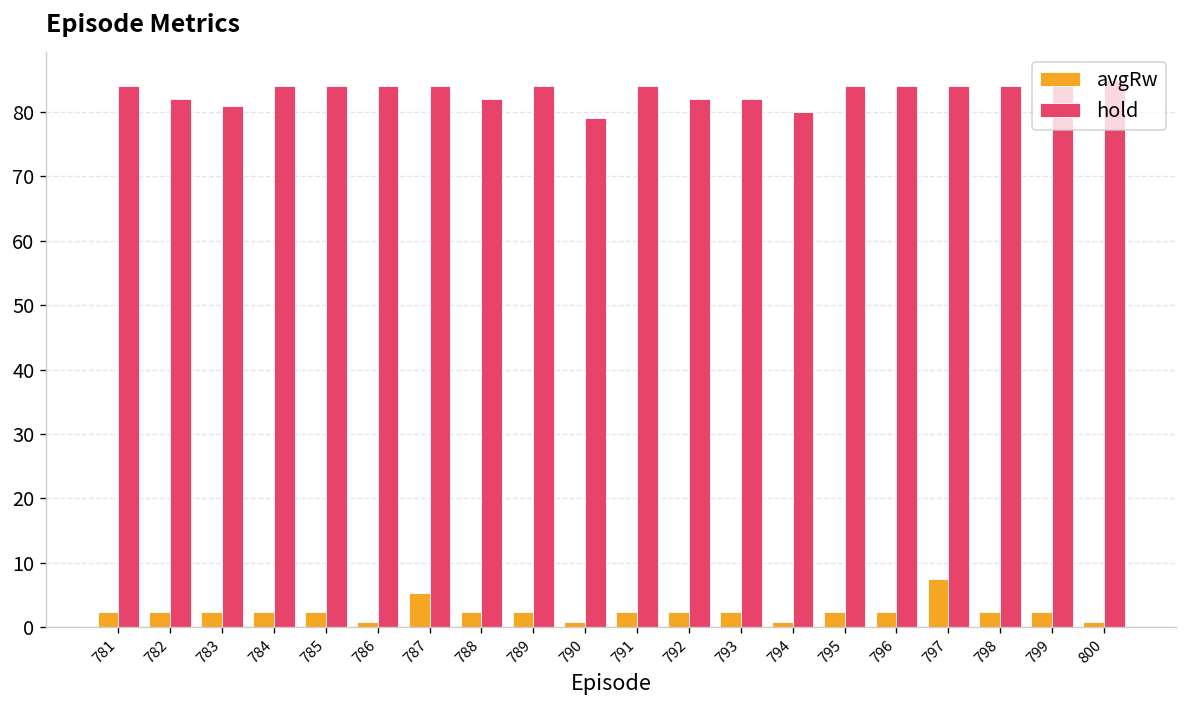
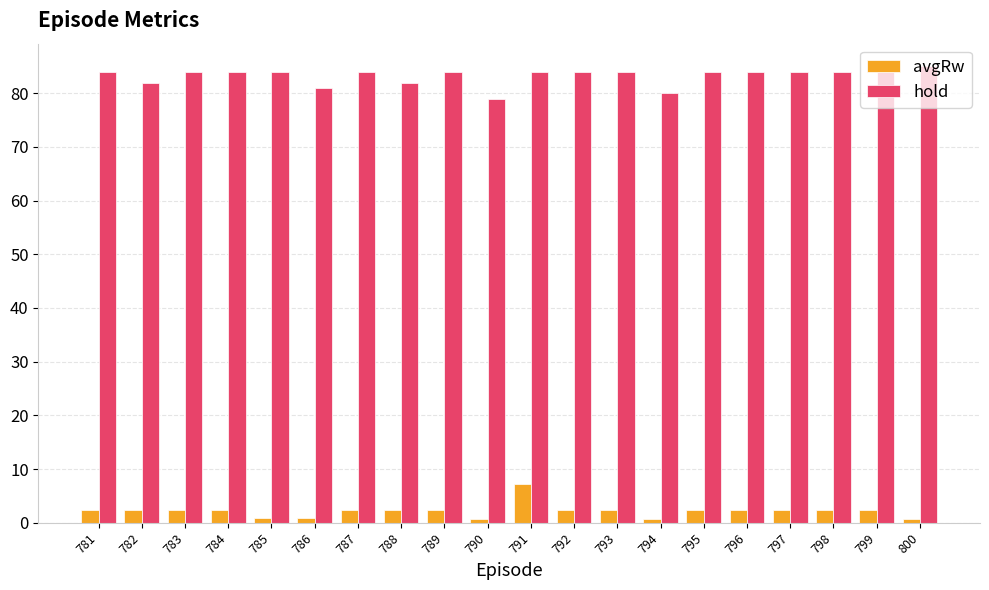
  {
    "avgRw": {
      "781": 2,
      "782": 2,
      "783": 2,
      "784": 2,
-     "785": 2,
+     "785": 1,
      "786": 1,
-     "787": 5,
+     "787": 2,
      "788": 2,
      "789": 2,
      "790": 1,
-     "791": 2,
+     "791": 7,
      "792": 2,
      "793": 2,
      "794": 1,
      "795": 2,
      "796": 2,
-     "797": 8,
+     "797": 2,
      "798": 2,
      "799": 2,
      "800": 1
    },
    "hold": {
      "781": 84,
      "782": 82,
-     "783": 81,
+     "783": 84,
      "784": 84,
      "785": 84,
-     "786": 84,
+     "786": 81,
      "787": 84,
      "788": 82,
      "789": 84,
      "790": 79,
      "791": 84,
-     "792": 82,
-     "793": 82,
+     "792": 84,
+     "793": 84,
      "794": 80,
      "795": 84,
      "796": 84,
      "797": 84,
      "798": 84
    }
  }
